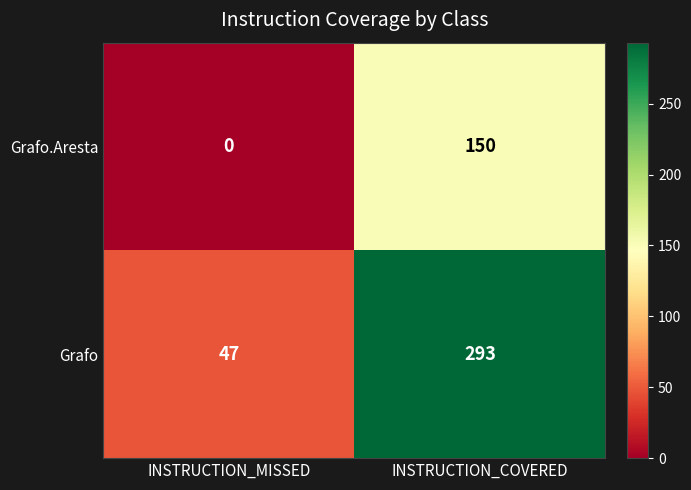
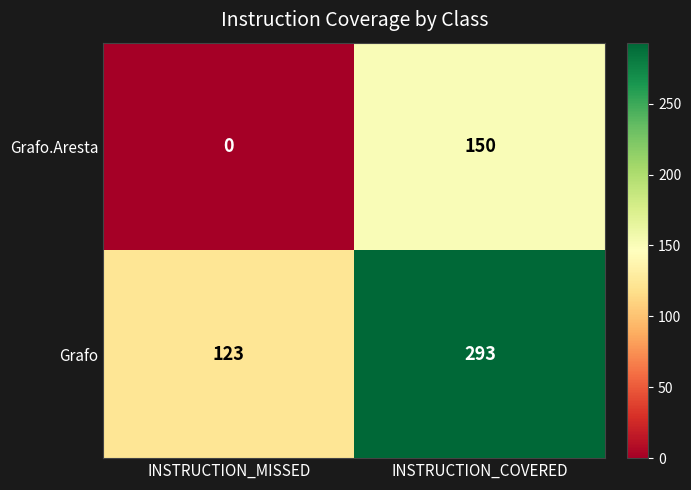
  {
    "Grafo.Aresta": {
      "INSTRUCTION_MISSED": 0,
      "INSTRUCTION_COVERED": 150
    },
    "Grafo": {
-     "INSTRUCTION_MISSED": 47,
+     "INSTRUCTION_MISSED": 123,
      "INSTRUCTION_COVERED": 293
    }
  }
